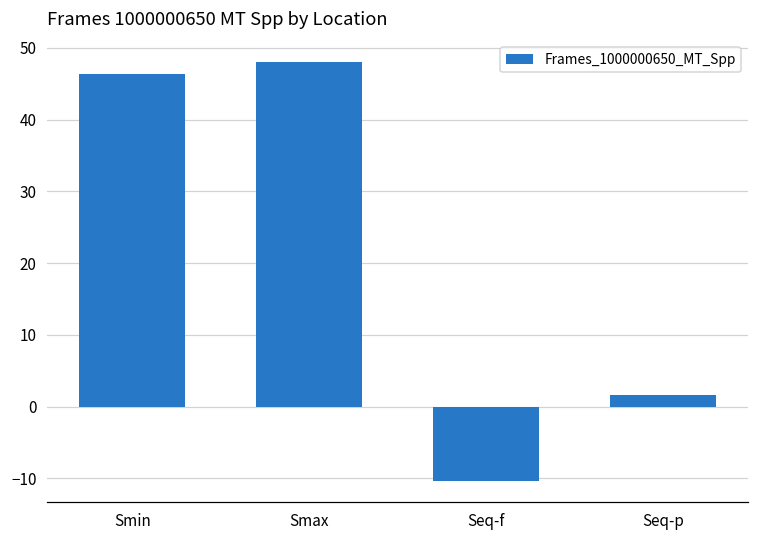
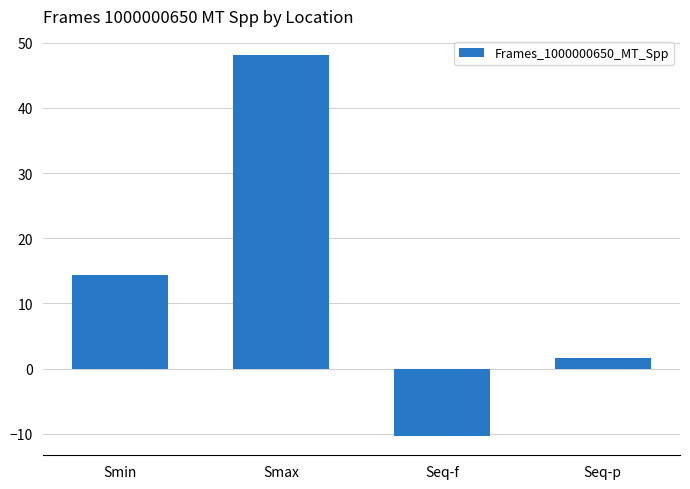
  {
-   "Smin": 46,
+   "Smin": 14,
    "Smax": 48,
    "Seq-f": -10,
    "Seq-p": 2
  }
